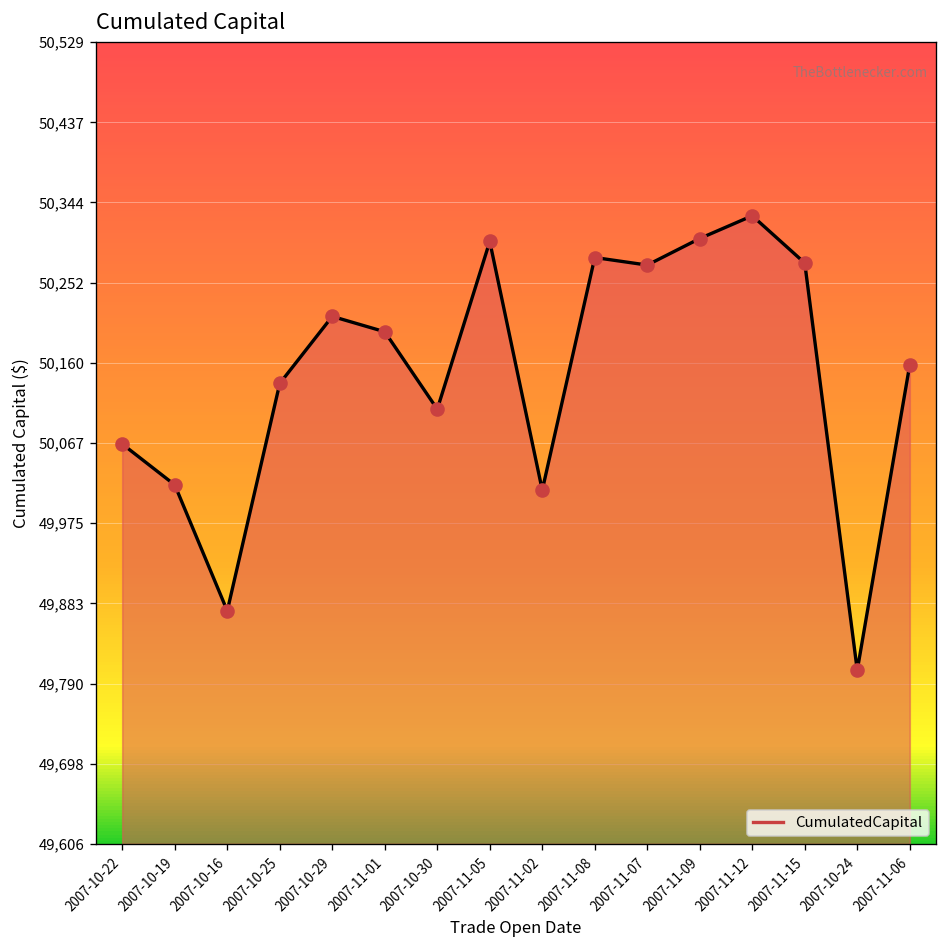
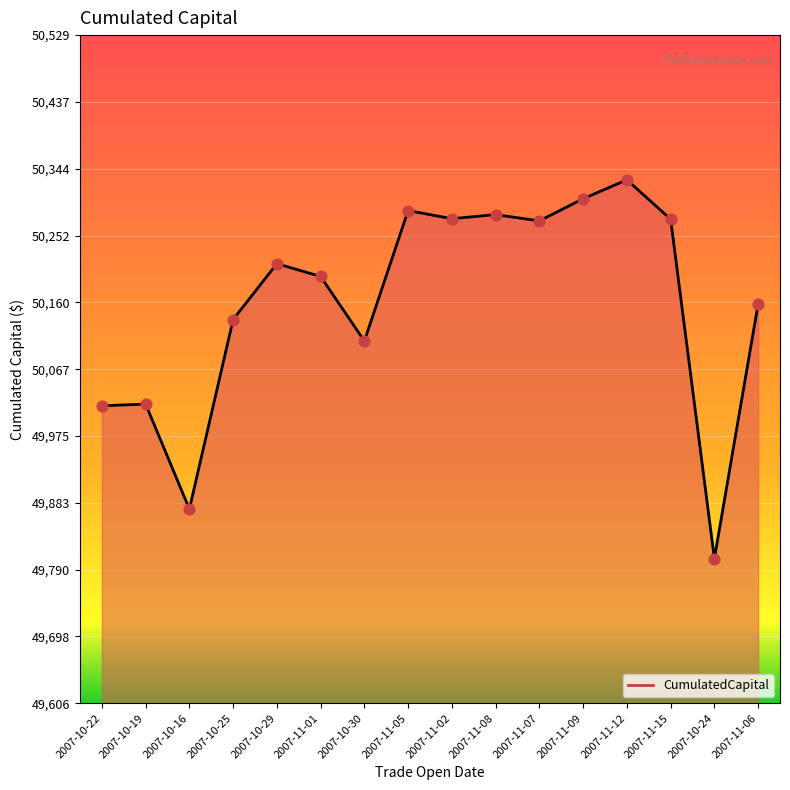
  {
-   "2007-10-22": "50,070",
+   "2007-10-22": "50,020",
    "2007-10-19": "50,020",
    "2007-10-16": "49,870",
    "2007-10-25": "50,140",
    "2007-10-29": "50,210",
    "2007-11-01": "50,200",
    "2007-10-30": "50,110",
-   "2007-11-05": "50,300",
-   "2007-11-02": "50,010",
+   "2007-11-05": "50,290",
+   "2007-11-02": "50,280",
    "2007-11-08": "50,280",
    "2007-11-07": "50,270",
    "2007-11-09": "50,300",
    "2007-11-12": "50,330",
    "2007-11-15": "50,270",
    "2007-10-24": "49,810",
    "2007-11-06": "50,160"
  }
